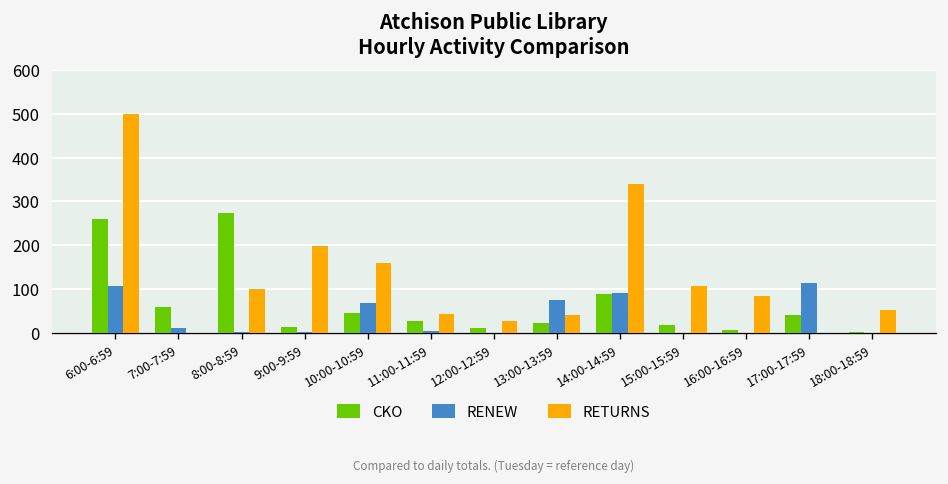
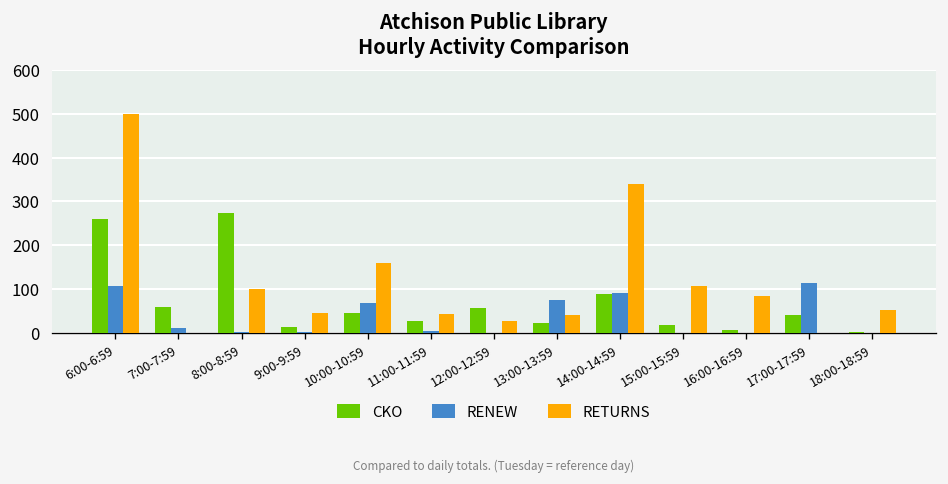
  {
    "CKO": {
      "6:00-6:59": 260,
      "7:00-7:59": 60,
      "8:00-8:59": 270,
      "9:00-9:59": 10,
      "10:00-10:59": 50,
      "11:00-11:59": 30,
-     "12:00-12:59": 10,
+     "12:00-12:59": 60,
      "13:00-13:59": 20,
      "14:00-14:59": 90,
      "15:00-15:59": 20,
      "16:00-16:59": 10,
      "17:00-17:59": 40
    },
    "RENEW": {
      "6:00-6:59": 110,
      "7:00-7:59": 10,
      "10:00-10:59": 70,
      "12:00-12:59": 0,
      "13:00-13:59": 80,
      "14:00-14:59": 90,
      "15:00-15:59": 0,
      "16:00-16:59": 0,
      "17:00-17:59": 110,
      "18:00-18:59": 0
    },
    "RETURNS": {
      "6:00-6:59": 500,
      "7:00-7:59": 0,
      "8:00-8:59": 100,
-     "9:00-9:59": 200,
+     "9:00-9:59": 50,
      "10:00-10:59": 160,
      "11:00-11:59": 40,
      "12:00-12:59": 30,
      "13:00-13:59": 40,
      "14:00-14:59": 340,
      "15:00-15:59": 110,
      "16:00-16:59": 80,
      "17:00-17:59": 0,
      "18:00-18:59": 50
    }
  }
